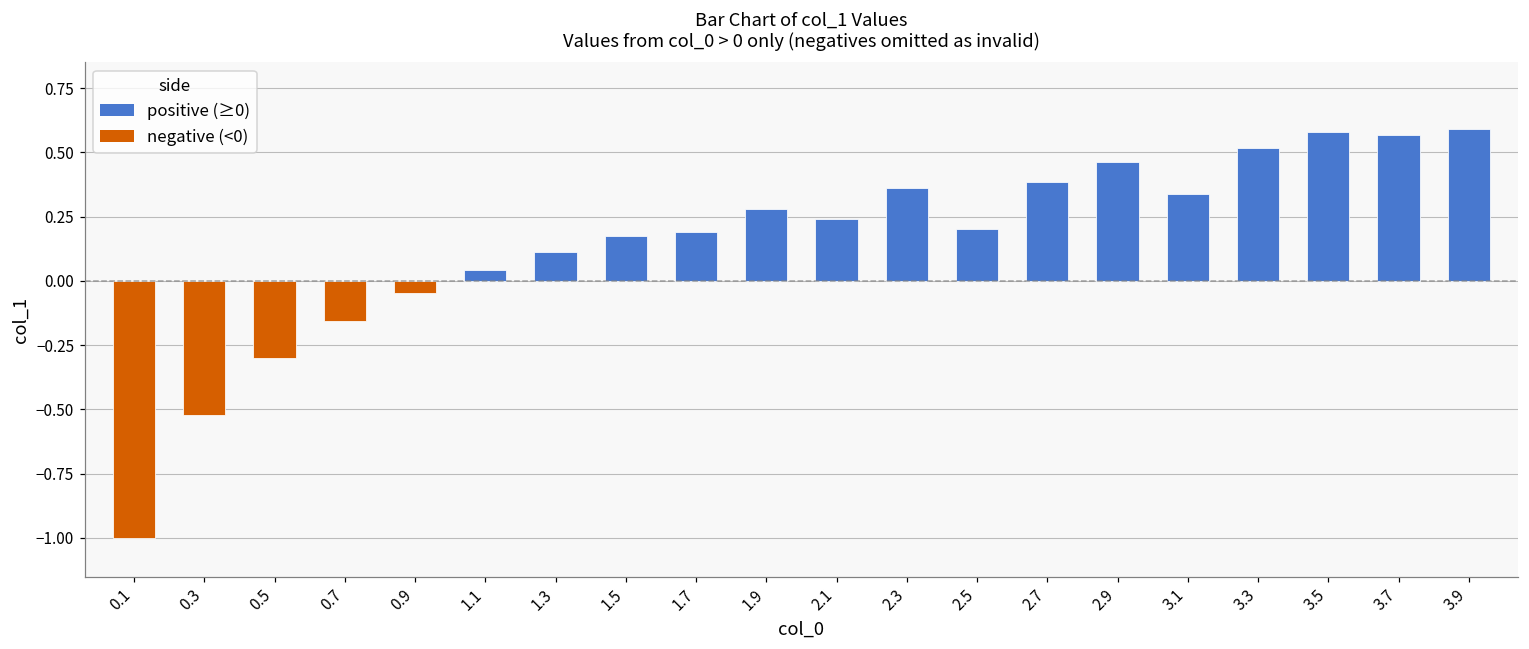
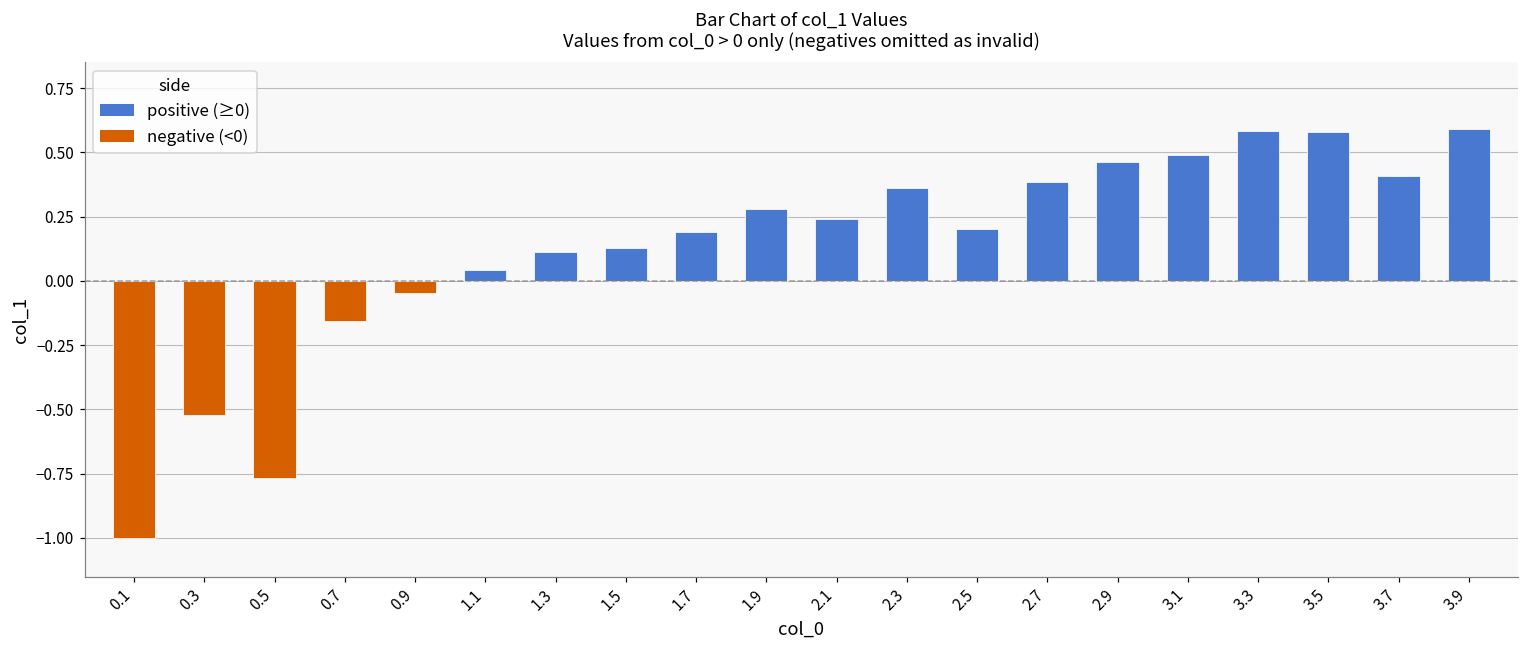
  {
    "0.1": -1.00,
    "0.3": -0.52,
-   "0.5": -0.30,
+   "0.5": -0.77,
    "0.7": -0.15,
    "0.9": -0.05,
    "1.1": 0.04,
    "1.3": 0.11,
-   "1.5": 0.18,
+   "1.5": 0.13,
    "1.7": 0.19,
    "1.9": 0.28,
    "2.1": 0.24,
    "2.3": 0.36,
    "2.5": 0.20,
    "2.7": 0.39,
    "2.9": 0.46,
-   "3.1": 0.34,
-   "3.3": 0.52,
+   "3.1": 0.49,
+   "3.3": 0.58,
    "3.5": 0.58,
-   "3.7": 0.57,
+   "3.7": 0.41,
    "3.9": 0.59
  }
